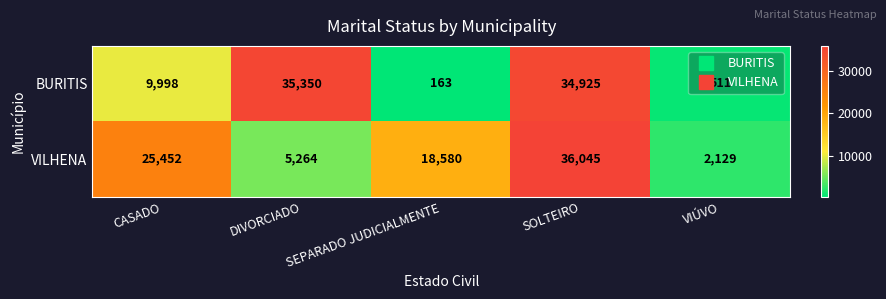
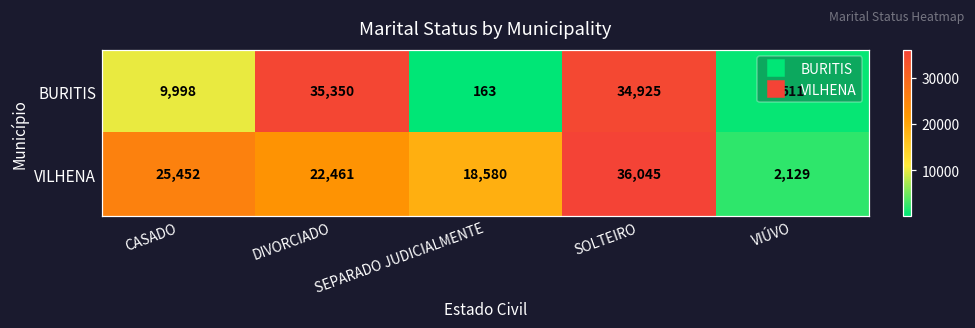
  {
    "BURITIS": {
      "CASADO": "9,998",
      "DIVORCIADO": "35,350",
      "SEPARADO JUDICIALMENTE": "163",
      "SOLTEIRO": "34,925"
    },
    "VILHENA": {
      "CASADO": "25,452",
-     "DIVORCIADO": "5,264",
+     "DIVORCIADO": "22,461",
      "SEPARADO JUDICIALMENTE": "18,580",
      "SOLTEIRO": "36,045",
      "VIÚVO": "2,129"
    }
  }
